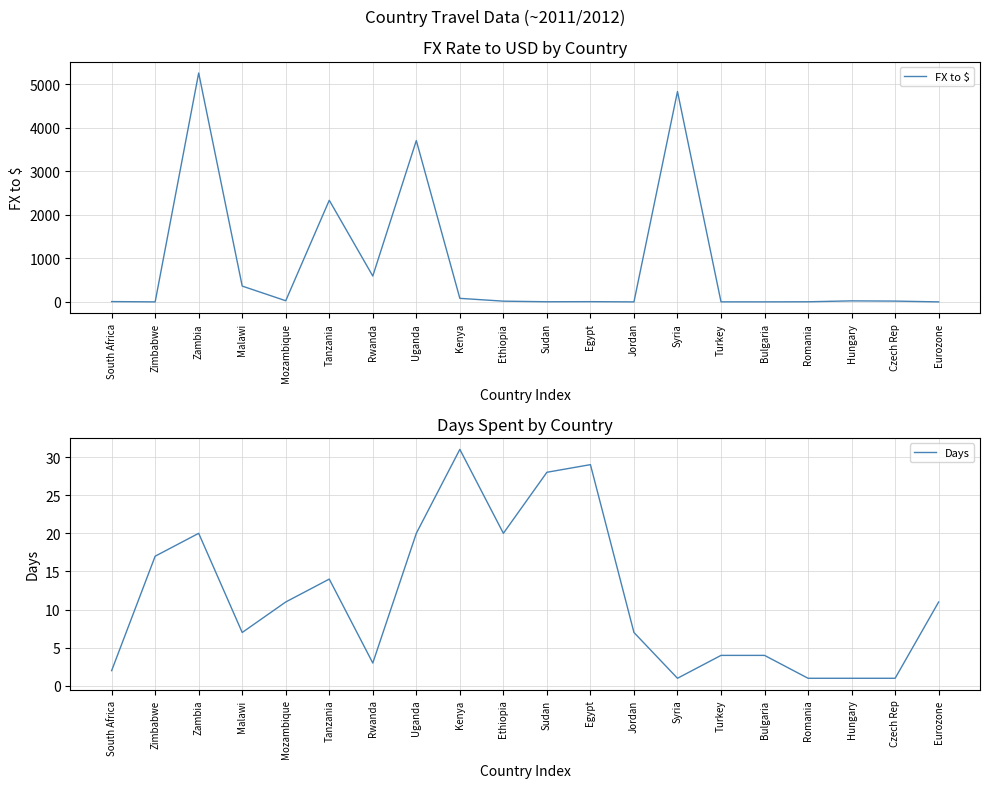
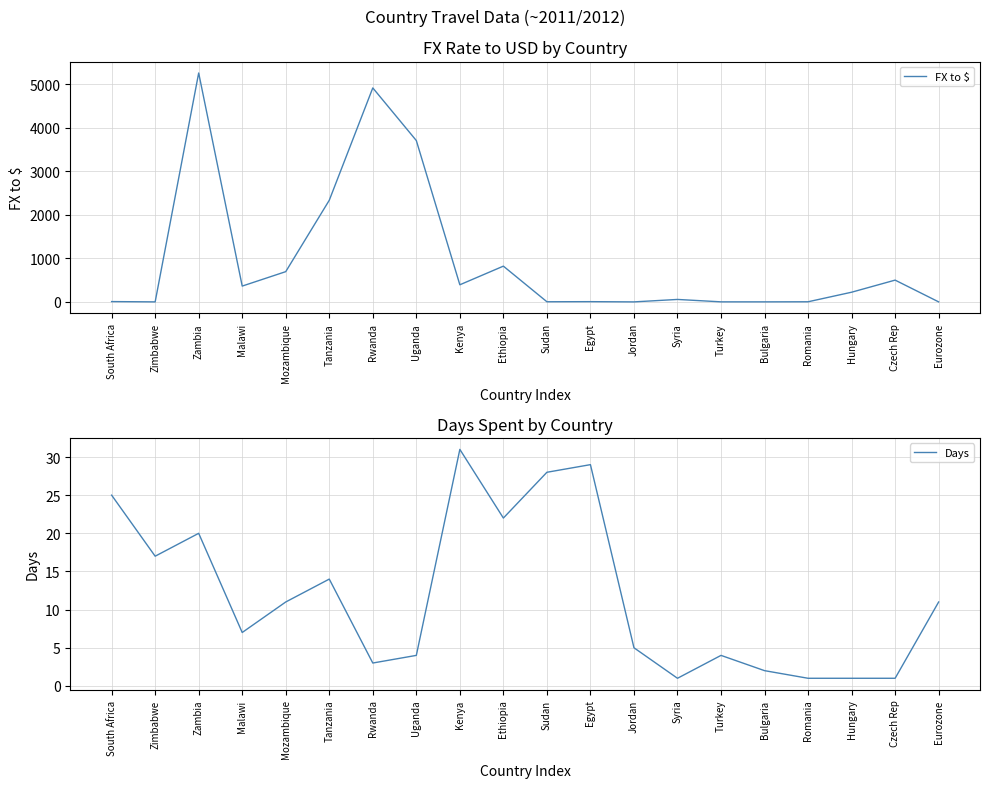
  {
    "FX Rate to USD by Country": {
      "South Africa": 0,
      "Zimbabwe": 0,
      "Zambia": 5300,
      "Malawi": 400,
-     "Mozambique": 0,
+     "Mozambique": 700,
      "Tanzania": 2300,
-     "Rwanda": 600,
+     "Rwanda": 4900,
      "Uganda": 3700,
-     "Kenya": 100,
-     "Ethiopia": 0,
+     "Kenya": 400,
+     "Ethiopia": 800,
      "Sudan": 0,
      "Egypt": 0,
      "Jordan": 0,
-     "Syria": 4800,
+     "Syria": 100,
      "Turkey": 0,
      "Bulgaria": 0,
      "Romania": 0,
-     "Hungary": 0,
-     "Czech Rep": 0,
+     "Hungary": 200,
+     "Czech Rep": 500,
      "Eurozone": 0
    },
    "Days Spent by Country": {
-     "South Africa": 2,
+     "South Africa": 25,
      "Zimbabwe": 17,
      "Zambia": 20,
      "Malawi": 7,
      "Mozambique": 11,
      "Tanzania": 14,
      "Rwanda": 3,
-     "Uganda": 20,
+     "Uganda": 4,
      "Kenya": 31,
-     "Ethiopia": 20,
+     "Ethiopia": 22,
      "Sudan": 28,
      "Egypt": 29,
-     "Jordan": 7,
+     "Jordan": 5,
      "Syria": 1,
      "Turkey": 4,
-     "Bulgaria": 4,
+     "Bulgaria": 2,
      "Romania": 1,
      "Hungary": 1,
      "Czech Rep": 1,
      "Eurozone": 11
    }
  }
